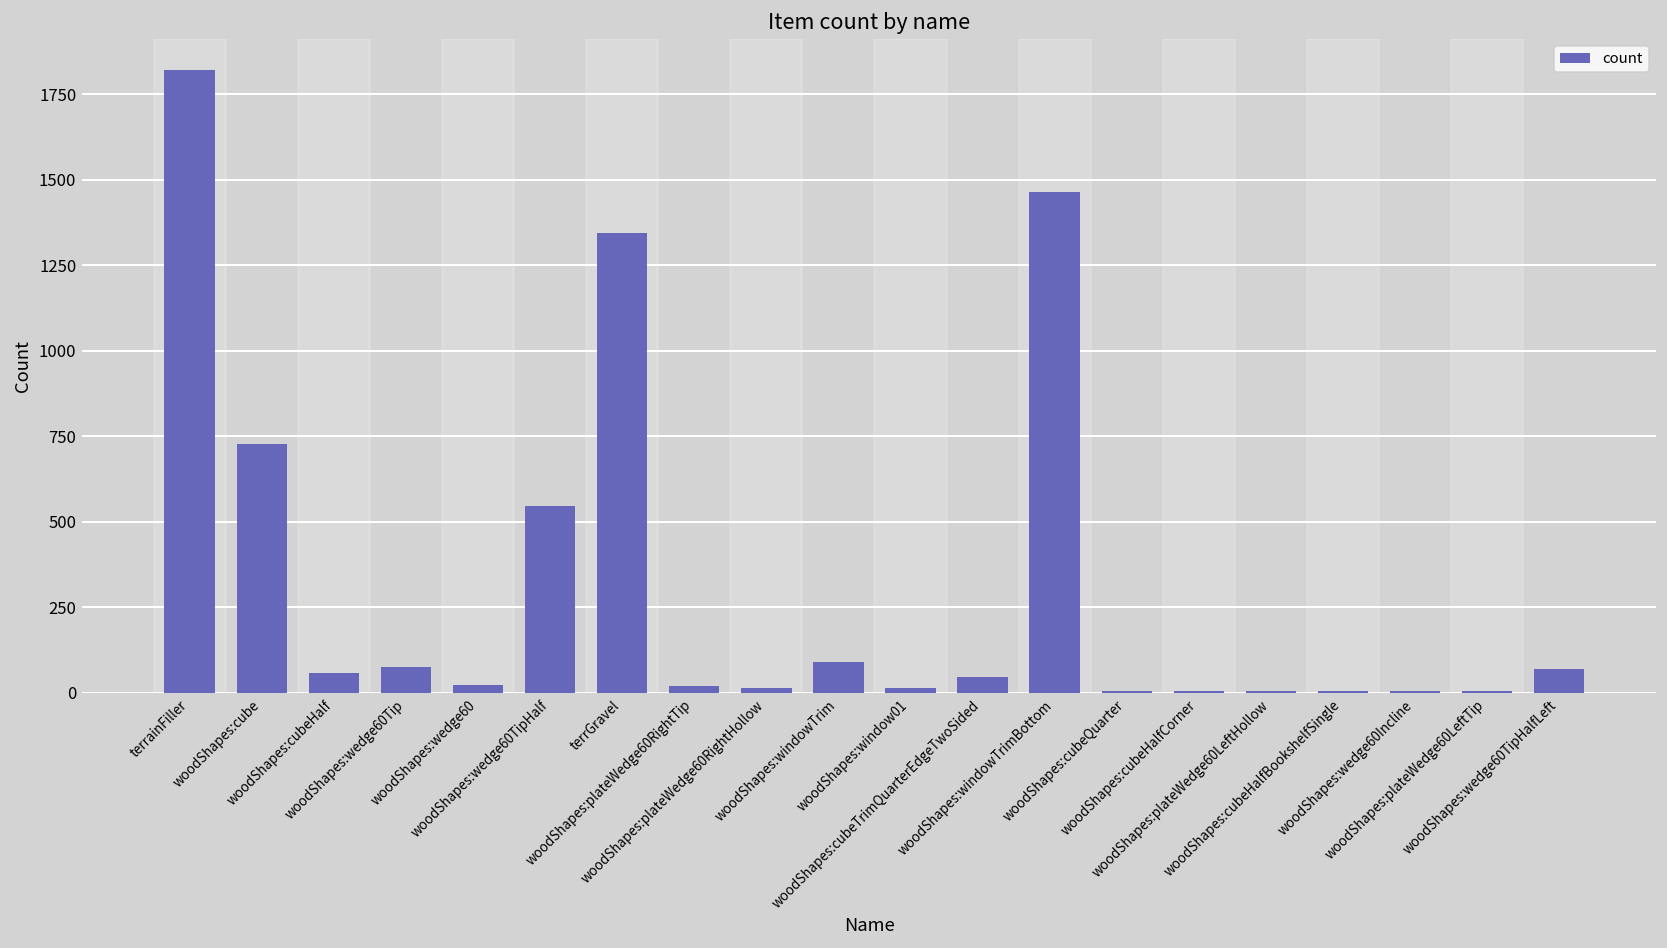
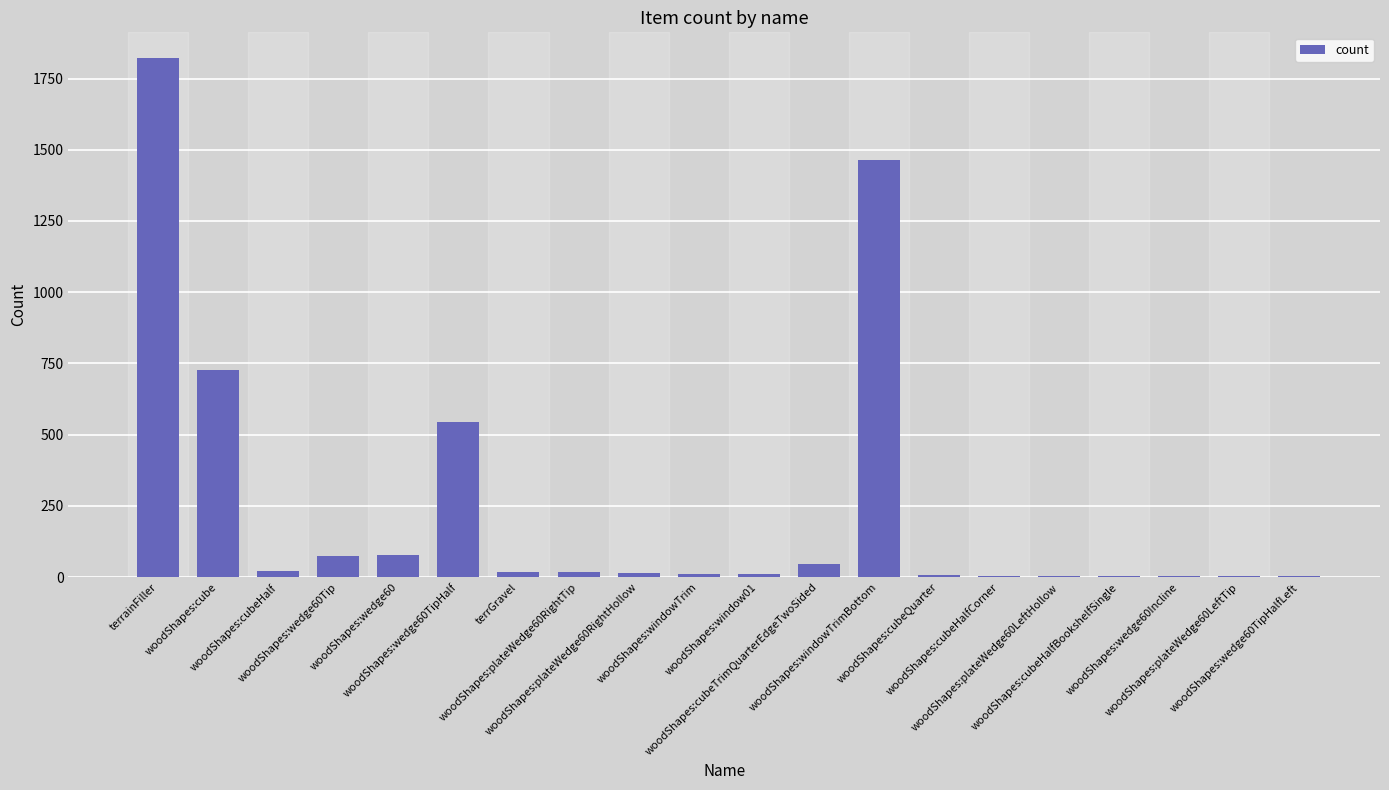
  {
    "terrainFiller": 1820,
    "woodShapes:cube": 730,
-   "woodShapes:cubeHalf": 60,
+   "woodShapes:cubeHalf": 20,
    "woodShapes:wedge60Tip": 70,
-   "woodShapes:wedge60": 20,
+   "woodShapes:wedge60": 80,
    "woodShapes:wedge60TipHalf": 550,
-   "terrGravel": 1340,
+   "terrGravel": 20,
    "woodShapes:plateWedge60RightTip": 20,
    "woodShapes:plateWedge60RightHollow": 10,
-   "woodShapes:windowTrim": 90,
+   "woodShapes:windowTrim": 10,
    "woodShapes:window01": 10,
    "woodShapes:cubeTrimQuarterEdgeTwoSided": 50,
    "woodShapes:windowTrimBottom": 1470,
-   "woodShapes:wedge60TipHalfLeft": 70
+   "woodShapes:wedge60TipHalfLeft": 0
  }
